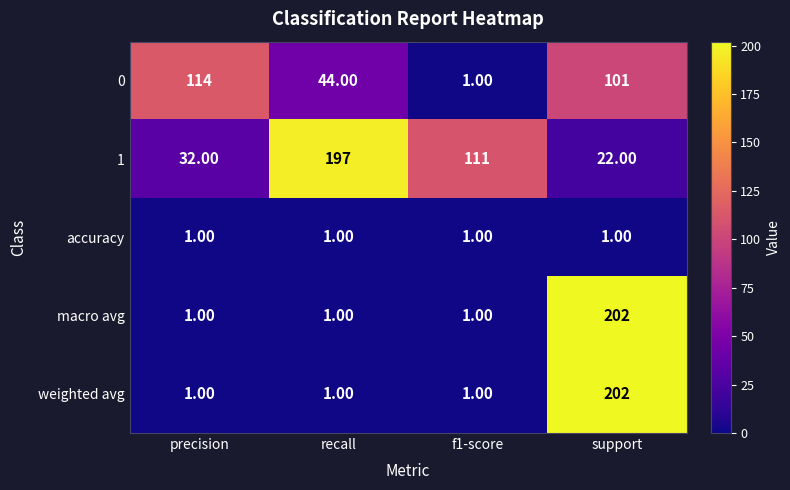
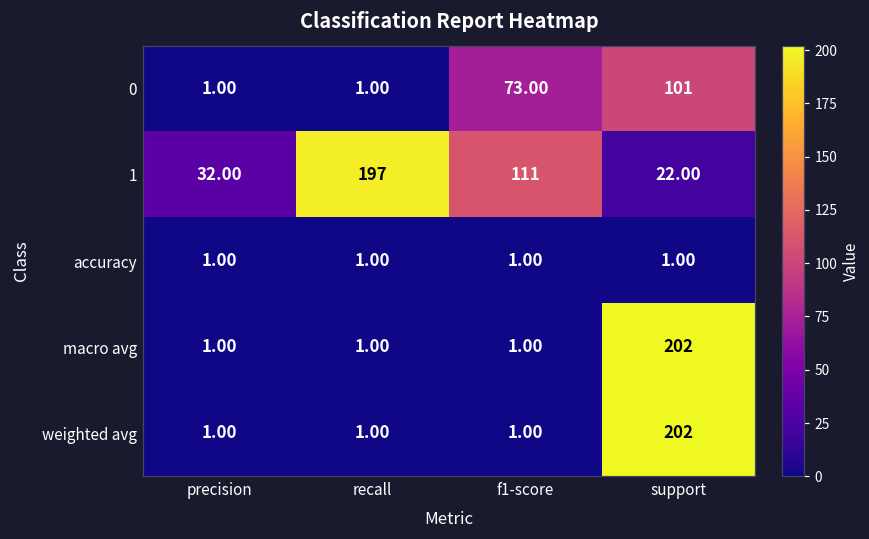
  {
    "0": {
-     "precision": 114,
-     "recall": 44.00,
-     "f1-score": 1.00,
+     "precision": 1.00,
+     "recall": 1.00,
+     "f1-score": 73.00,
      "support": 101
    },
    "1": {
      "precision": 32.00,
      "recall": 197,
      "f1-score": 111,
      "support": 22.00
    },
    "accuracy": {
      "precision": 1.00,
      "recall": 1.00,
      "f1-score": 1.00,
      "support": 1.00
    },
    "macro avg": {
      "precision": 1.00,
      "recall": 1.00,
      "f1-score": 1.00,
      "support": 202
    },
    "weighted avg": {
      "precision": 1.00,
      "recall": 1.00,
      "f1-score": 1.00,
      "support": 202
    }
  }
